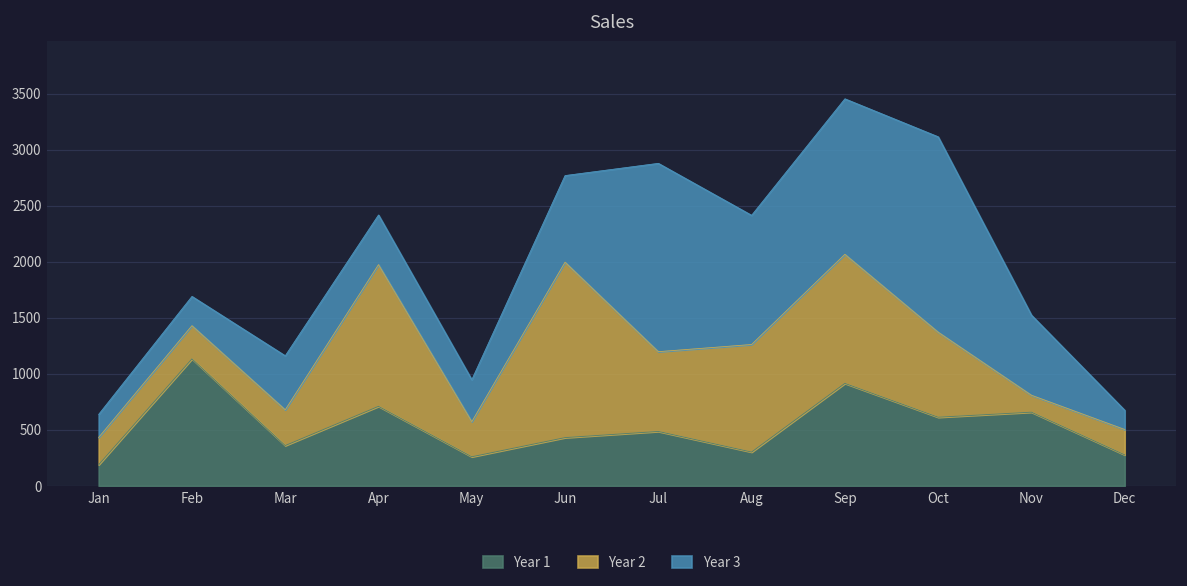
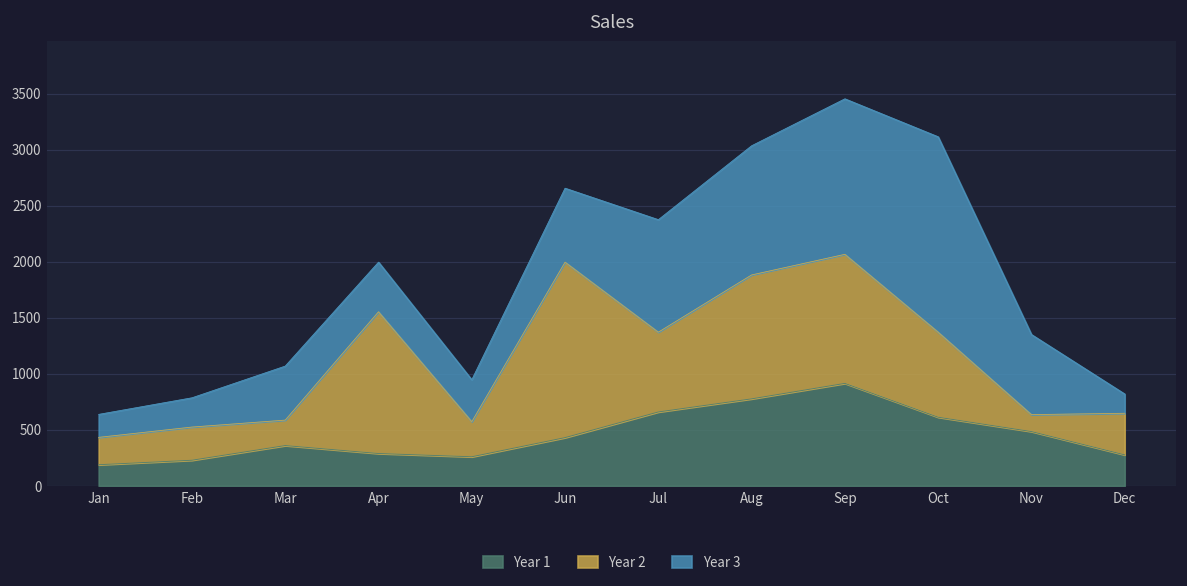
  {
    "Year 1": {
      "Jan": 200,
-     "Feb": 1100,
+     "Feb": 200,
      "Mar": 400,
-     "Apr": 700,
+     "Apr": 300,
      "May": 300,
      "Jun": 400,
-     "Jul": 500,
-     "Aug": 300,
+     "Jul": 700,
+     "Aug": 800,
      "Sep": 900,
      "Oct": 600,
-     "Nov": 700,
+     "Nov": 500,
      "Dec": 300
    },
    "Year 2": {
      "Jan": 200,
      "Feb": 300,
-     "Mar": 300,
+     "Mar": 200,
      "Apr": 1300,
      "May": 300,
      "Jun": 1600,
      "Jul": 700,
-     "Aug": 1000,
+     "Aug": 1100,
      "Sep": 1200,
      "Oct": 800,
      "Nov": 200,
-     "Dec": 200
+     "Dec": 400
    },
    "Year 3": {
      "Jan": 200,
      "Feb": 300,
      "Mar": 500,
      "Apr": 400,
      "May": 400,
-     "Jun": 800,
-     "Jul": 1700,
+     "Jun": 700,
+     "Jul": 1000,
      "Aug": 1200,
      "Sep": 1400,
      "Oct": 1700,
      "Nov": 700,
      "Dec": 200
    }
  }
